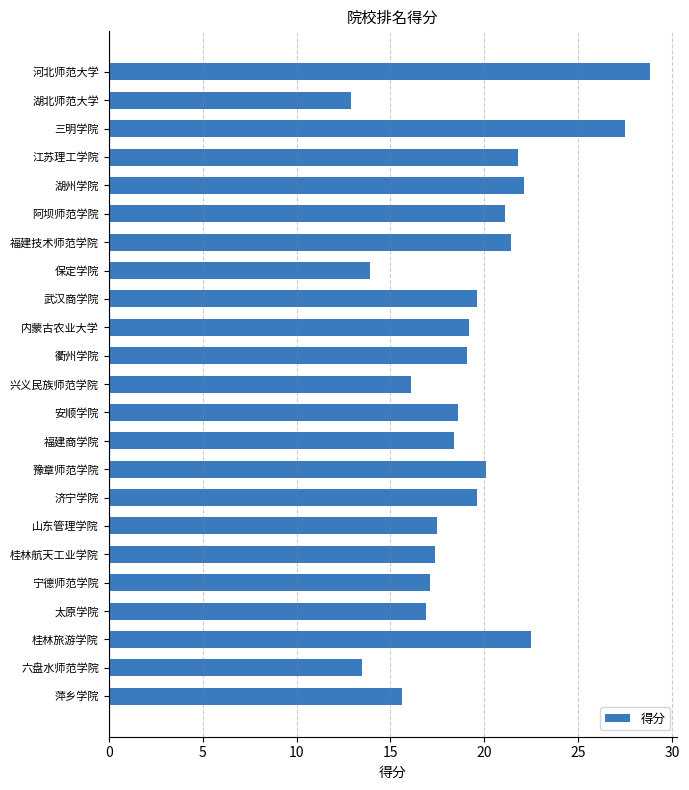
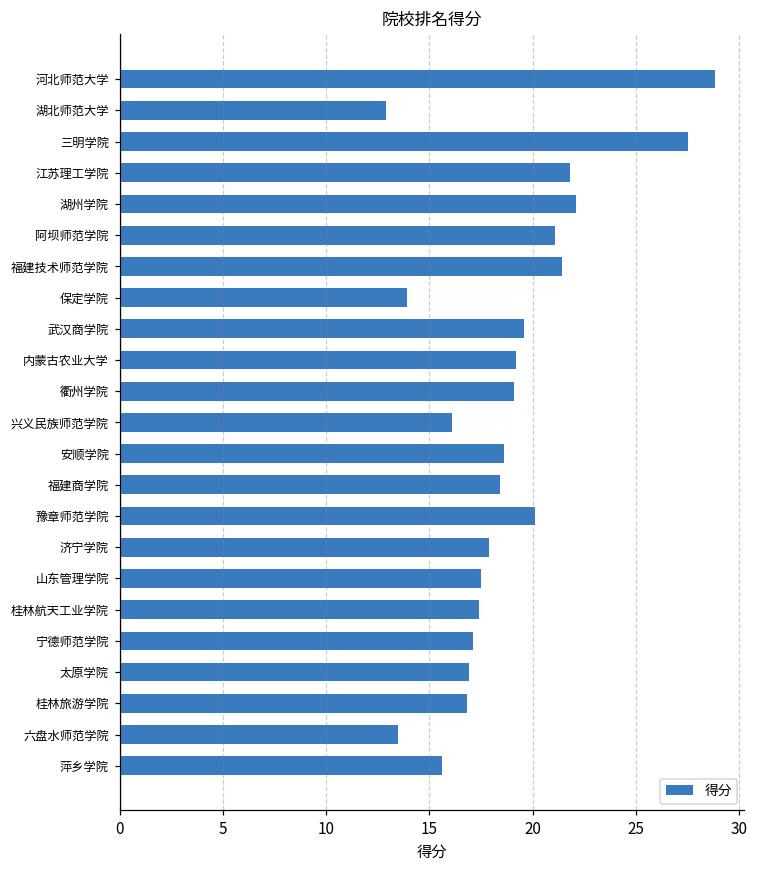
  {
    "河北师范大学": 28.8,
    "湖北师范大学": 12.9,
    "三明学院": 27.5,
    "江苏理工学院": 21.8,
    "湖州学院": 22.1,
    "阿坝师范学院": 21.1,
    "福建技术师范学院": 21.4,
    "保定学院": 13.9,
    "武汉商学院": 19.6,
    "内蒙古农业大学": 19.2,
    "衢州学院": 19.1,
    "兴义民族师范学院": 16.1,
    "安顺学院": 18.6,
    "福建商学院": 18.4,
    "豫章师范学院": 20.1,
-   "济宁学院": 19.6,
+   "济宁学院": 17.9,
    "山东管理学院": 17.5,
    "桂林航天工业学院": 17.4,
    "宁德师范学院": 17.1,
    "太原学院": 16.9,
-   "桂林旅游学院": 22.5,
+   "桂林旅游学院": 16.8,
    "六盘水师范学院": 13.5,
    "萍乡学院": 15.6
  }
